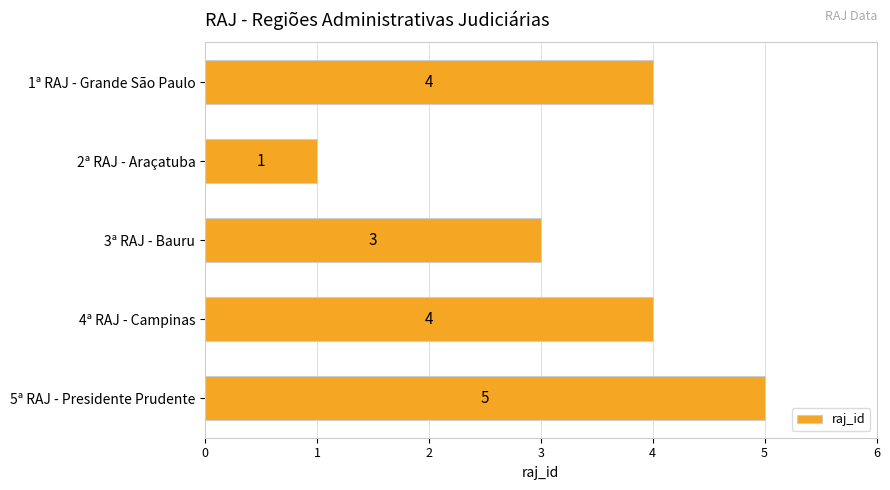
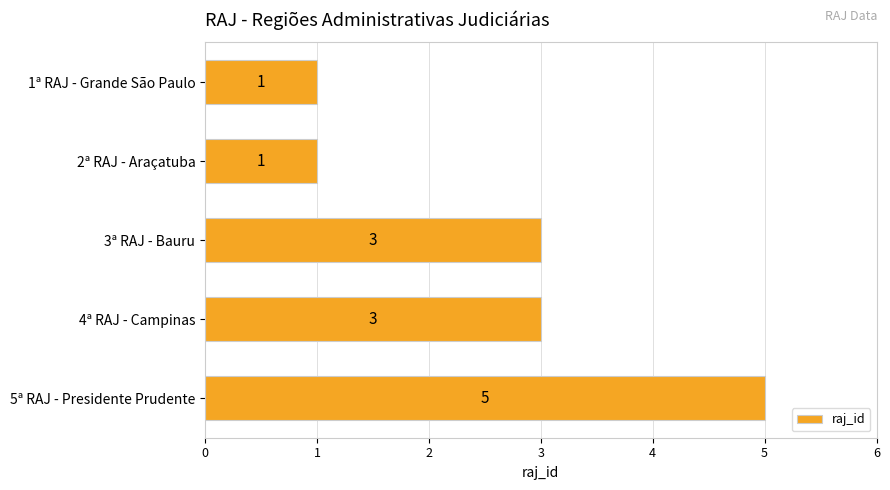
  {
-   "1ª RAJ - Grande São Paulo": 4,
+   "1ª RAJ - Grande São Paulo": 1,
    "2ª RAJ - Araçatuba": 1,
    "3ª RAJ - Bauru": 3,
-   "4ª RAJ - Campinas": 4,
+   "4ª RAJ - Campinas": 3,
    "5ª RAJ - Presidente Prudente": 5
  }
